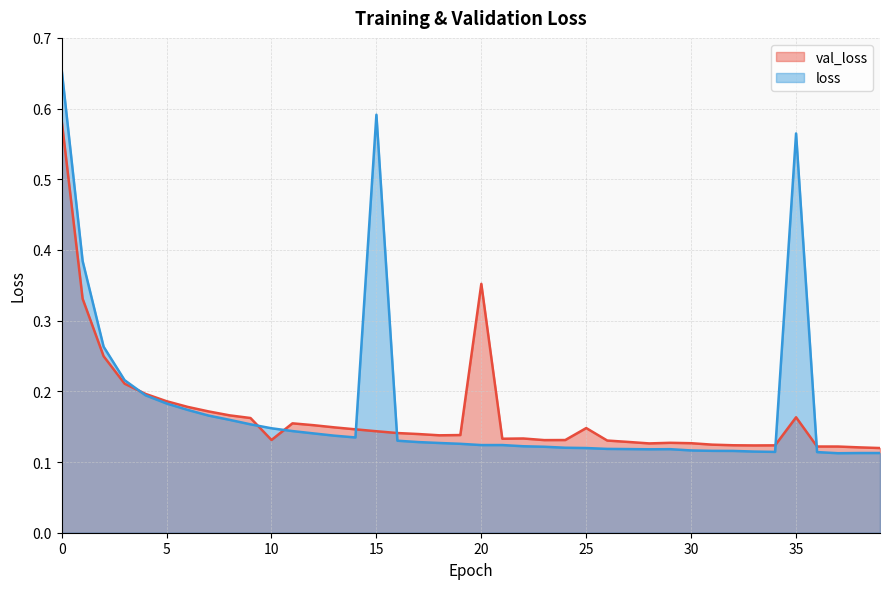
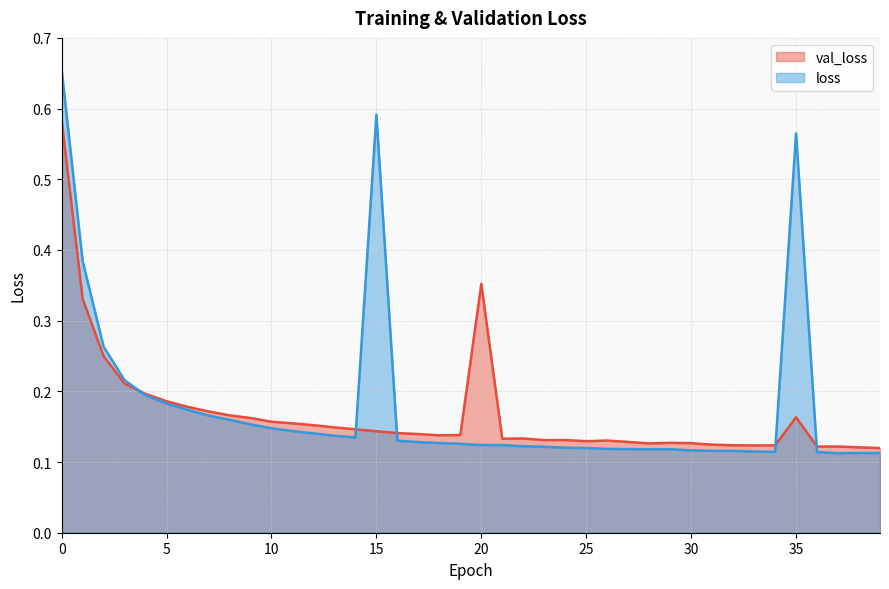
  {
    "val_loss": {
      "0": 0.58,
-     "10": 0.13,
+     "10": 0.16,
      "15": 0.14,
      "20": 0.35,
-     "25": 0.15,
+     "25": 0.13,
      "30": 0.13,
      "35": 0.16
    },
    "loss": {
      "0": 0.66,
      "10": 0.15,
      "15": 0.59,
      "20": 0.12,
      "25": 0.12,
      "30": 0.12,
      "35": 0.56
    }
  }
